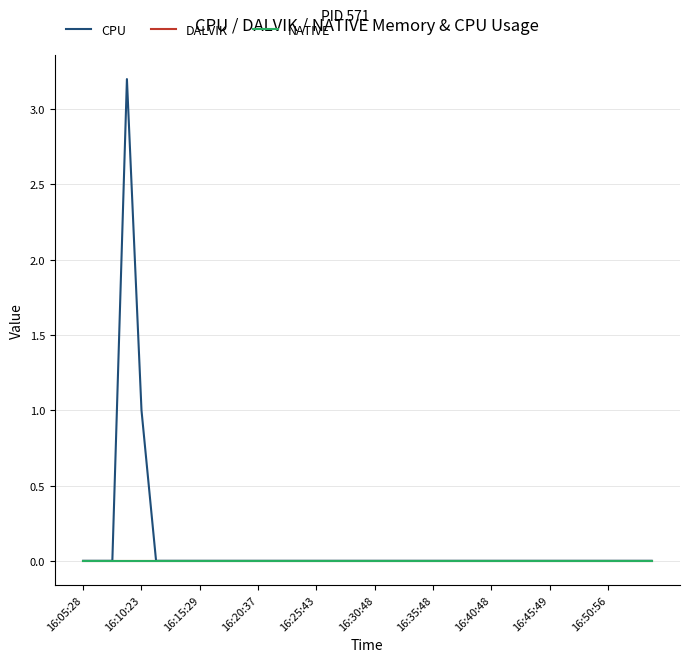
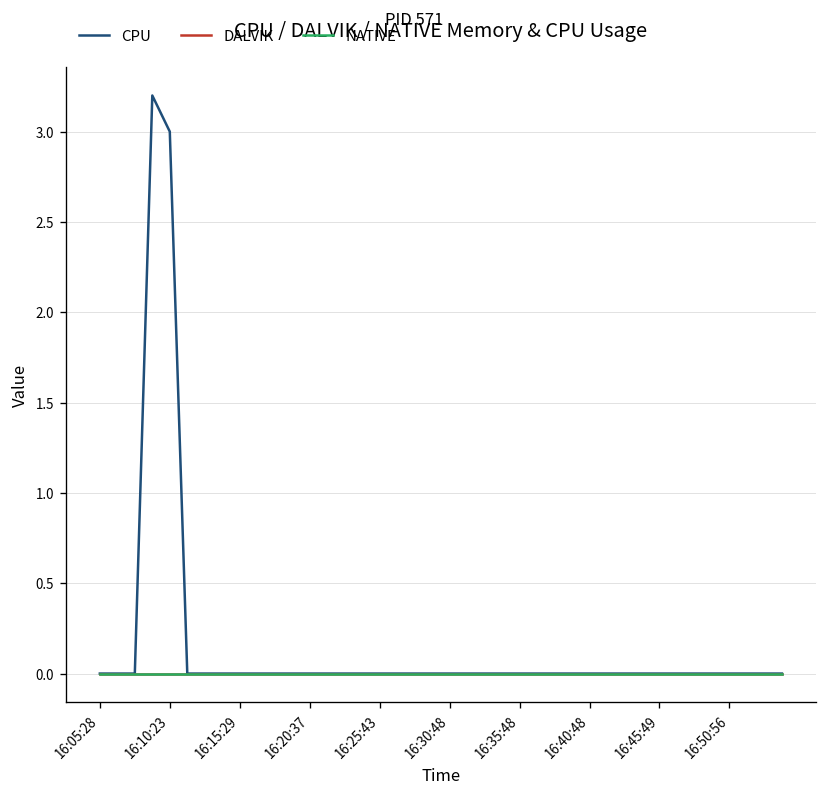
  {
    "CPU": {
-     "16:10:23": 1
+     "16:10:23": 3
    },
    "NATIVE": {
      "16:10:23": 0
    }
  }
